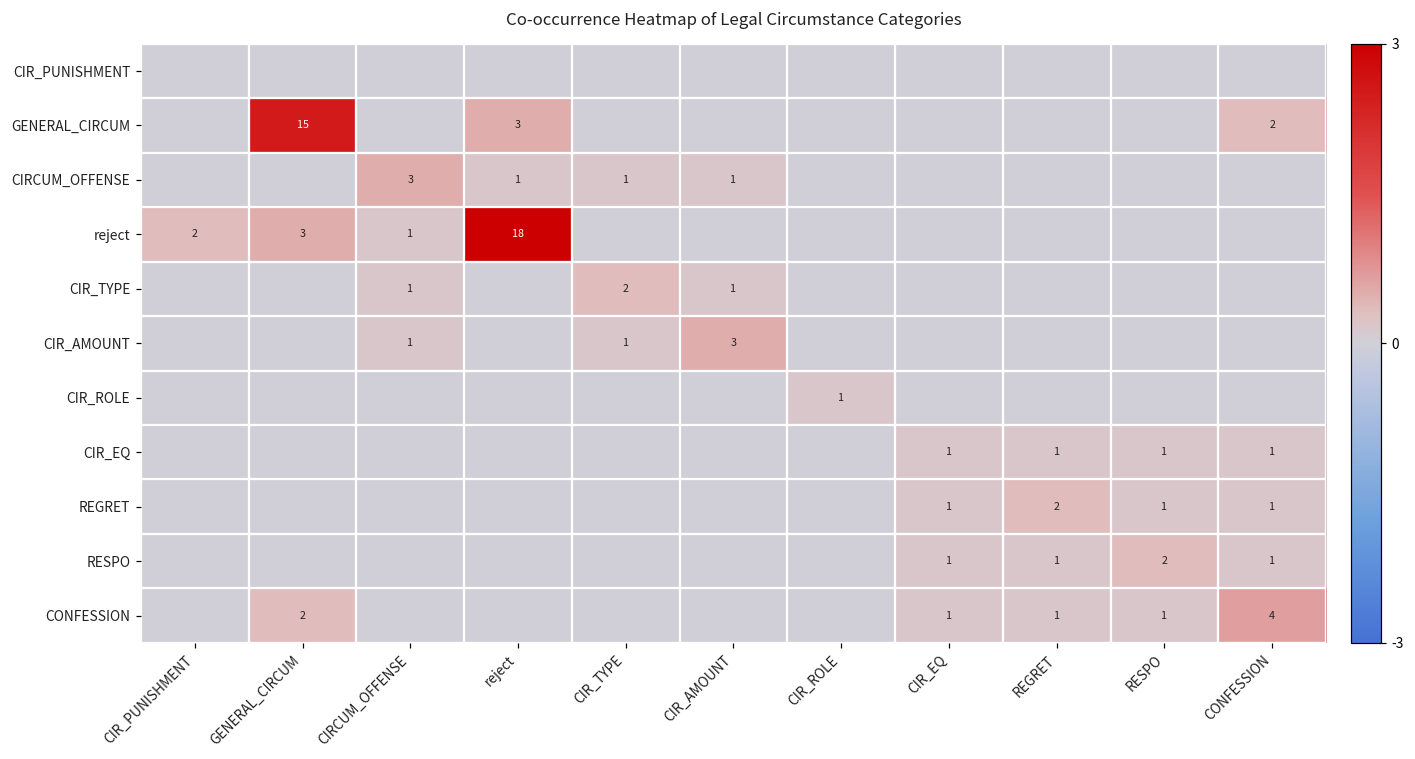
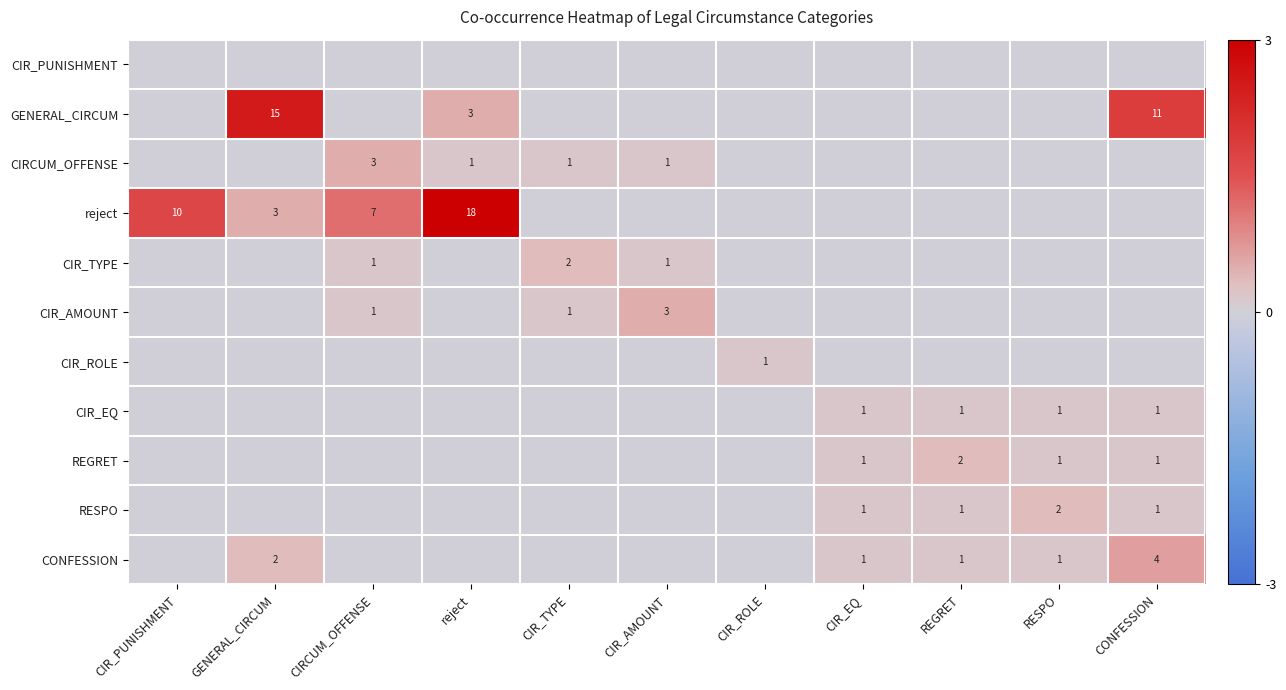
  {
    "GENERAL_CIRCUM": {
      "GENERAL_CIRCUM": 15,
      "reject": 3,
-     "CONFESSION": 2
+     "CONFESSION": 11
    },
    "CIRCUM_OFFENSE": {
      "CIRCUM_OFFENSE": 3,
      "reject": 1,
      "CIR_TYPE": 1,
      "CIR_AMOUNT": 1
    },
    "reject": {
-     "CIR_PUNISHMENT": 2,
+     "CIR_PUNISHMENT": 10,
      "GENERAL_CIRCUM": 3,
-     "CIRCUM_OFFENSE": 1,
+     "CIRCUM_OFFENSE": 7,
      "reject": 18
    },
    "CIR_TYPE": {
      "CIRCUM_OFFENSE": 1,
      "CIR_TYPE": 2,
      "CIR_AMOUNT": 1
    },
    "CIR_AMOUNT": {
      "CIRCUM_OFFENSE": 1,
      "CIR_TYPE": 1,
      "CIR_AMOUNT": 3
    },
    "CIR_ROLE": {
      "CIR_ROLE": 1
    },
    "CIR_EQ": {
      "CIR_EQ": 1,
      "REGRET": 1,
      "RESPO": 1,
      "CONFESSION": 1
    },
    "REGRET": {
      "CIR_EQ": 1,
      "REGRET": 2,
      "RESPO": 1,
      "CONFESSION": 1
    },
    "RESPO": {
      "CIR_EQ": 1,
      "REGRET": 1,
      "RESPO": 2,
      "CONFESSION": 1
    },
    "CONFESSION": {
      "GENERAL_CIRCUM": 2,
      "CIR_EQ": 1,
      "REGRET": 1,
      "RESPO": 1,
      "CONFESSION": 4
    }
  }
